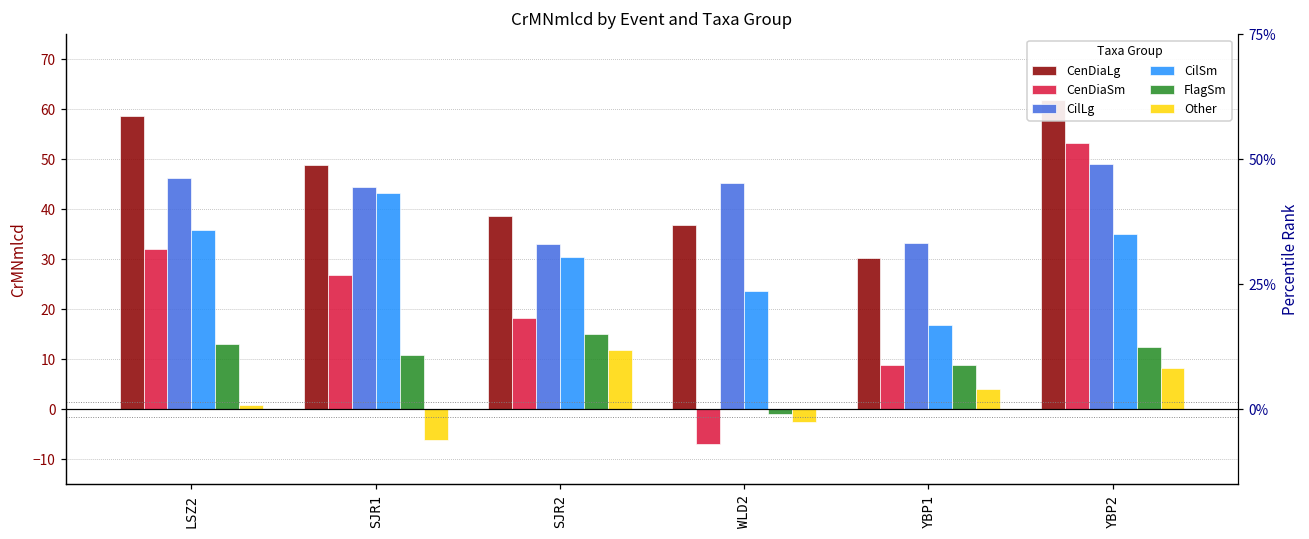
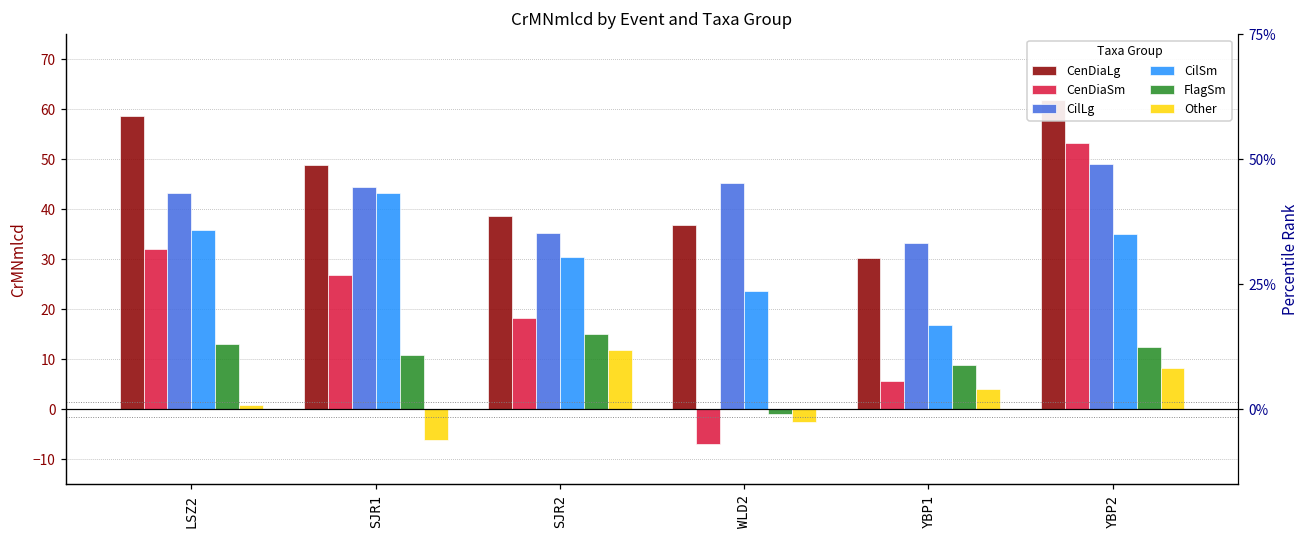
  {
    "CenDiaLg": {
      "LSZ2": 59,
      "SJR1": 49,
      "SJR2": 39,
      "WLD2": 37,
      "YBP1": 30
    },
    "CenDiaSm": {
      "LSZ2": 32,
      "SJR1": 27,
      "SJR2": 18,
      "WLD2": -7,
-     "YBP1": 9,
+     "YBP1": 6,
      "YBP2": 53
    },
    "CilLg": {
-     "LSZ2": 46,
+     "LSZ2": 43,
      "SJR1": 44,
-     "SJR2": 33,
+     "SJR2": 35,
      "WLD2": 45,
      "YBP1": 33,
      "YBP2": 49
    },
    "CilSm": {
      "LSZ2": 36,
      "SJR1": 43,
      "SJR2": 30,
      "WLD2": 24,
      "YBP1": 17,
      "YBP2": 35
    },
    "FlagSm": {
      "LSZ2": 13,
      "SJR1": 11,
      "SJR2": 15,
      "WLD2": -1,
      "YBP1": 9,
      "YBP2": 12
    },
    "Other": {
      "LSZ2": 1,
      "SJR1": -6,
      "SJR2": 12,
      "WLD2": -3,
      "YBP1": 4,
      "YBP2": 8
    }
  }
